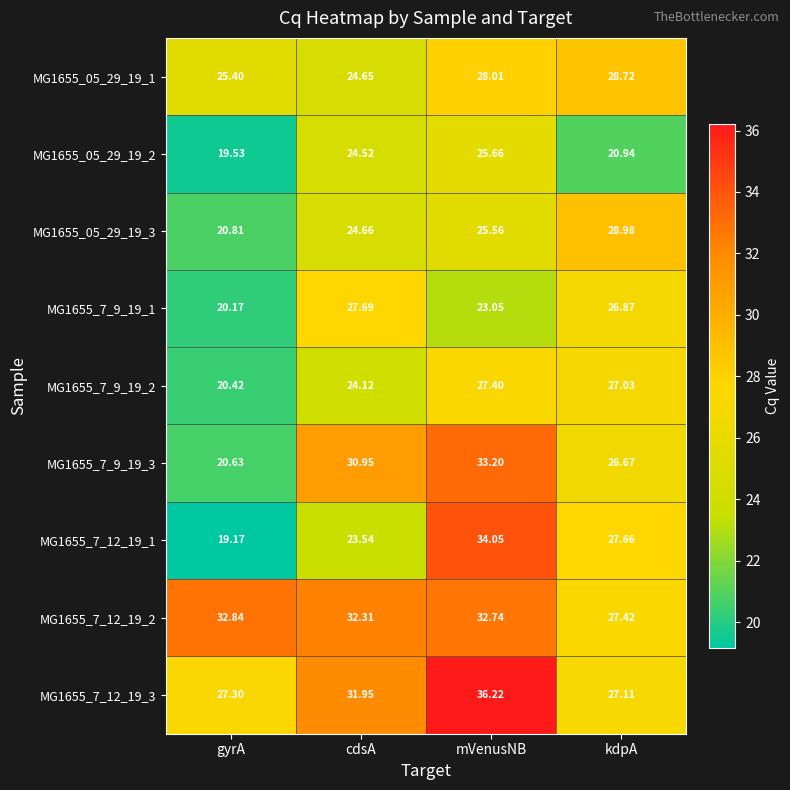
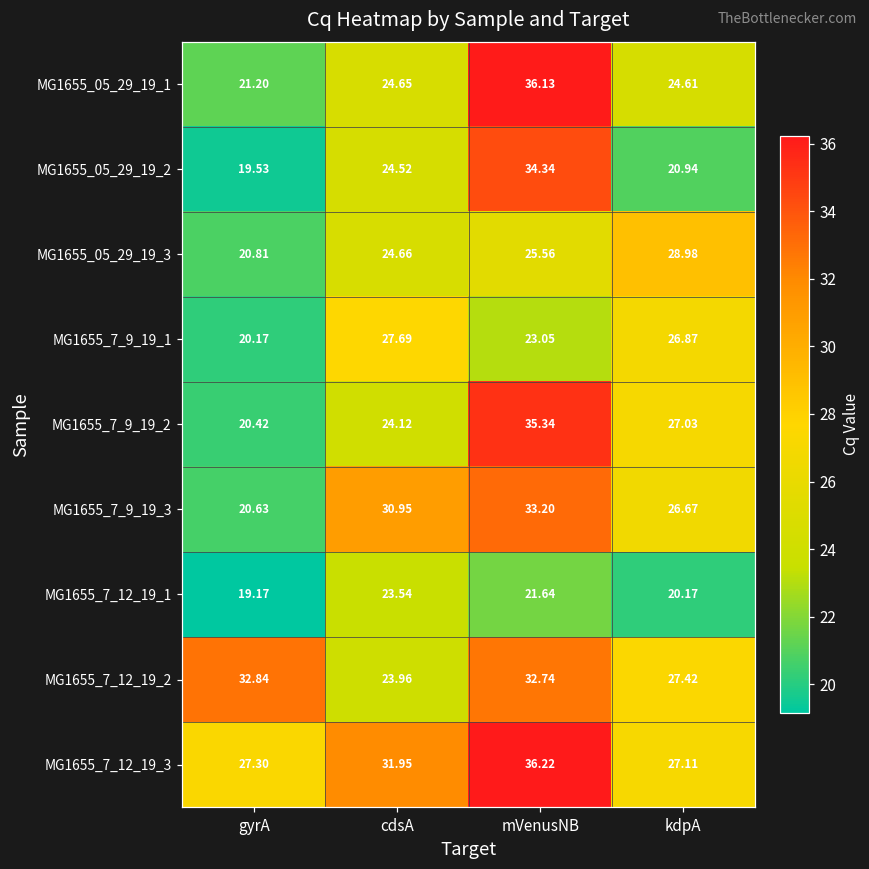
  {
    "MG1655_05_29_19_1": {
-     "gyrA": 25.40,
+     "gyrA": 21.20,
      "cdsA": 24.65,
-     "mVenusNB": 28.01,
-     "kdpA": 28.72
+     "mVenusNB": 36.13,
+     "kdpA": 24.61
    },
    "MG1655_05_29_19_2": {
      "gyrA": 19.53,
      "cdsA": 24.52,
-     "mVenusNB": 25.66,
+     "mVenusNB": 34.34,
      "kdpA": 20.94
    },
    "MG1655_05_29_19_3": {
      "gyrA": 20.81,
      "cdsA": 24.66,
      "mVenusNB": 25.56,
      "kdpA": 28.98
    },
    "MG1655_7_9_19_1": {
      "gyrA": 20.17,
      "cdsA": 27.69,
      "mVenusNB": 23.05,
      "kdpA": 26.87
    },
    "MG1655_7_9_19_2": {
      "gyrA": 20.42,
      "cdsA": 24.12,
-     "mVenusNB": 27.40,
+     "mVenusNB": 35.34,
      "kdpA": 27.03
    },
    "MG1655_7_9_19_3": {
      "gyrA": 20.63,
      "cdsA": 30.95,
      "mVenusNB": 33.20,
      "kdpA": 26.67
    },
    "MG1655_7_12_19_1": {
      "gyrA": 19.17,
      "cdsA": 23.54,
-     "mVenusNB": 34.05,
-     "kdpA": 27.66
+     "mVenusNB": 21.64,
+     "kdpA": 20.17
    },
    "MG1655_7_12_19_2": {
      "gyrA": 32.84,
-     "cdsA": 32.31,
+     "cdsA": 23.96,
      "mVenusNB": 32.74,
      "kdpA": 27.42
    },
    "MG1655_7_12_19_3": {
      "gyrA": 27.30,
      "cdsA": 31.95,
      "mVenusNB": 36.22,
      "kdpA": 27.11
    }
  }
